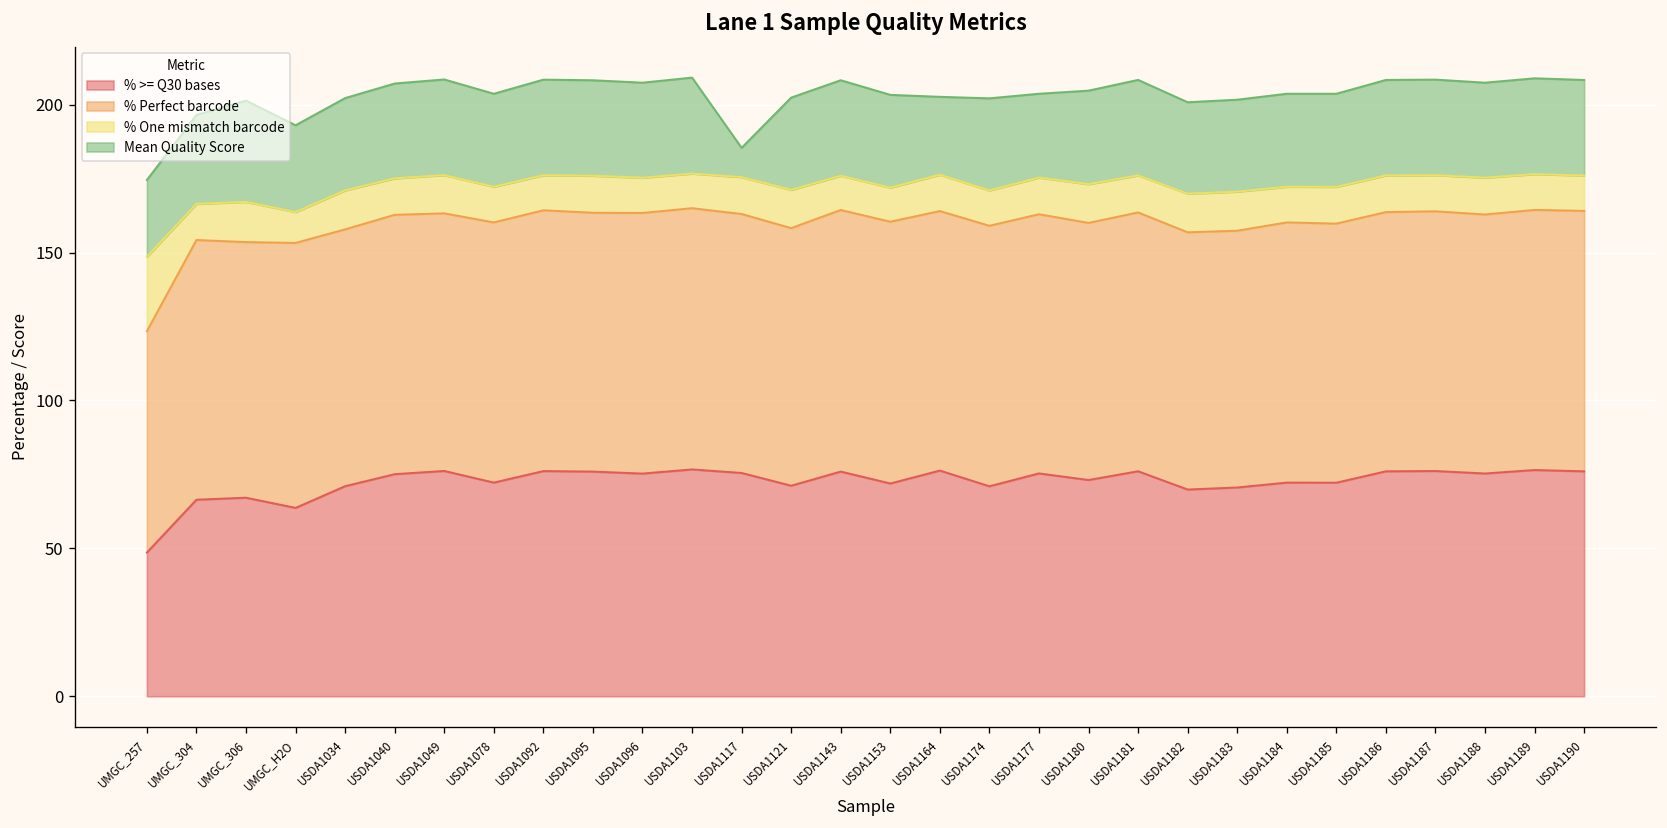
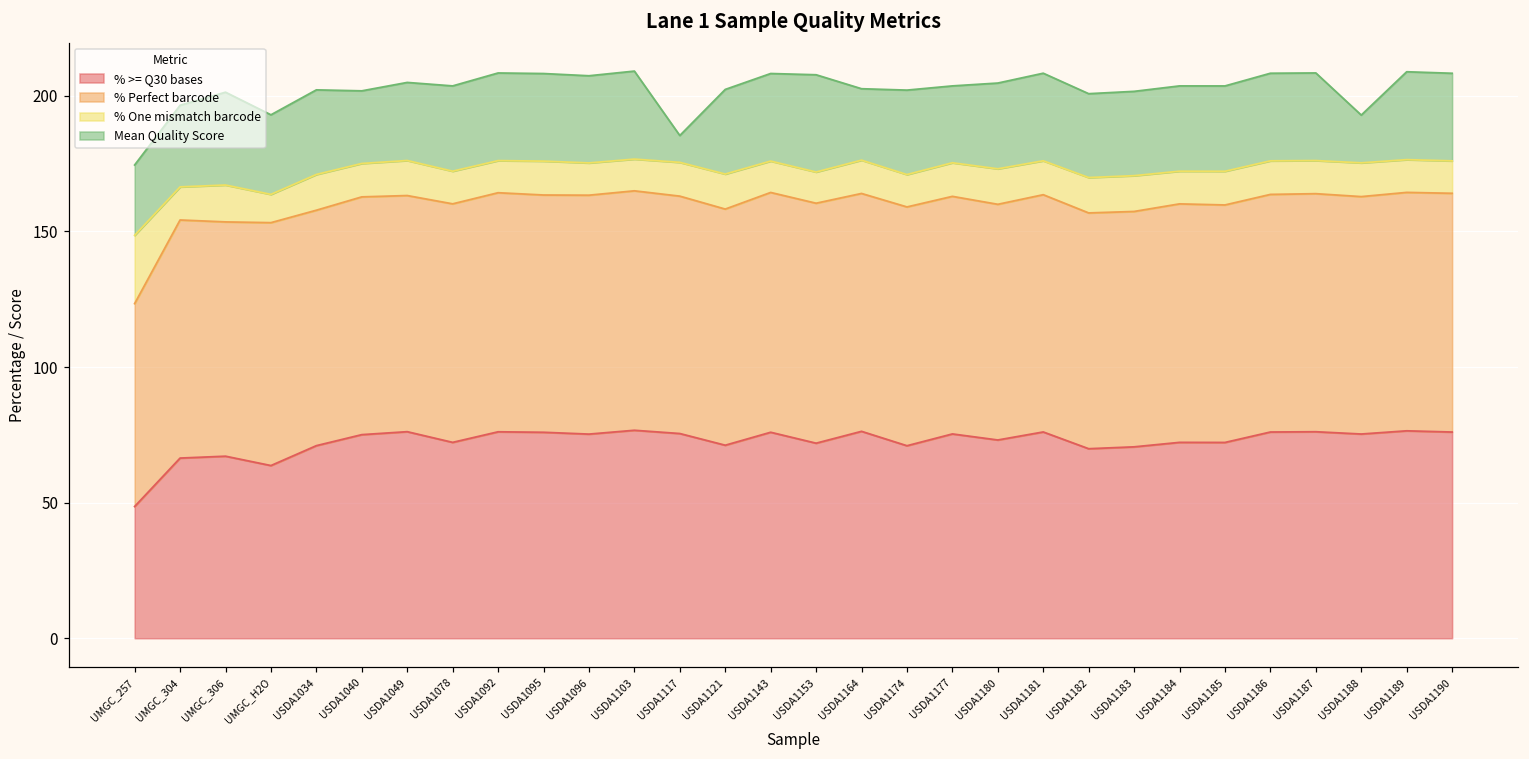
  {
    "Mean Quality Score": {
      "UMGC_257": 26,
      "UMGC_H2O": 29,
      "USDA1034": 31,
-     "USDA1040": 32,
-     "USDA1049": 32,
+     "USDA1040": 27,
+     "USDA1049": 29,
      "USDA1078": 31,
      "USDA1092": 32,
      "USDA1095": 32,
      "USDA1096": 32,
      "USDA1103": 32,
      "USDA1117": 10,
      "USDA1121": 31,
      "USDA1143": 32,
-     "USDA1153": 31,
+     "USDA1153": 36,
      "USDA1164": 26,
      "USDA1174": 31,
      "USDA1177": 28,
      "USDA1180": 32,
      "USDA1181": 32,
      "USDA1182": 31,
      "USDA1183": 31,
      "USDA1184": 31,
      "USDA1185": 31,
      "USDA1186": 32,
      "USDA1187": 32,
-     "USDA1188": 32,
+     "USDA1188": 18,
      "USDA1189": 32,
      "USDA1190": 32
    }
  }
